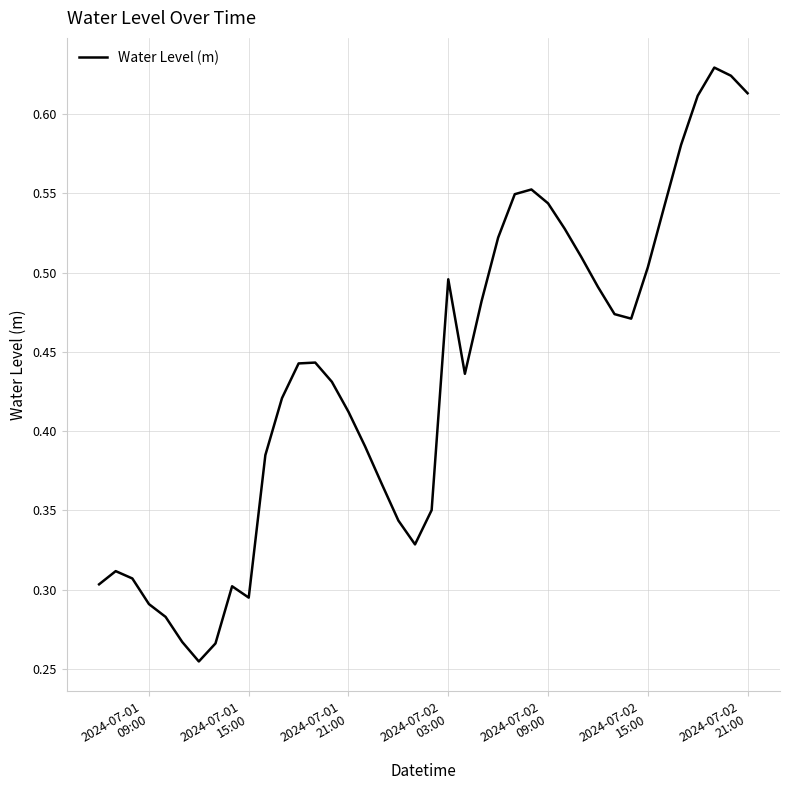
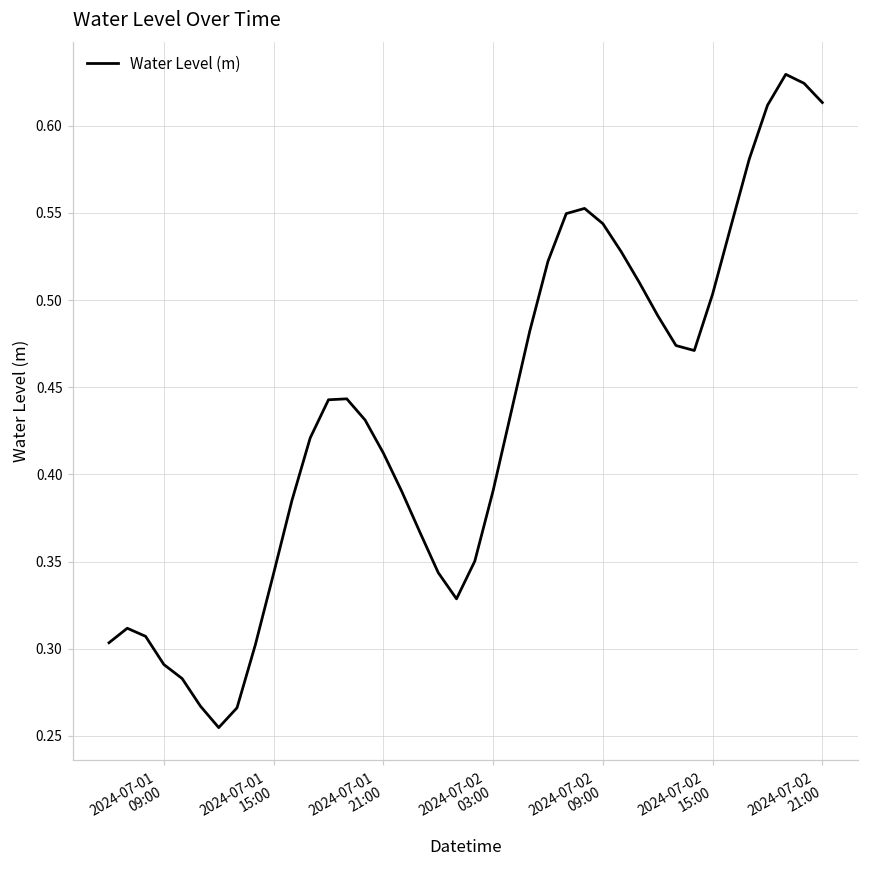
  {
    "2024-07-01 09:00": 0.291,
-   "2024-07-01 15:00": 0.295,
+   "2024-07-01 15:00": 0.343,
    "2024-07-01 21:00": 0.412,
-   "2024-07-02 03:00": 0.496,
+   "2024-07-02 03:00": 0.391,
    "2024-07-02 09:00": 0.544,
    "2024-07-02 15:00": 0.503,
    "2024-07-02 21:00": 0.613
  }
